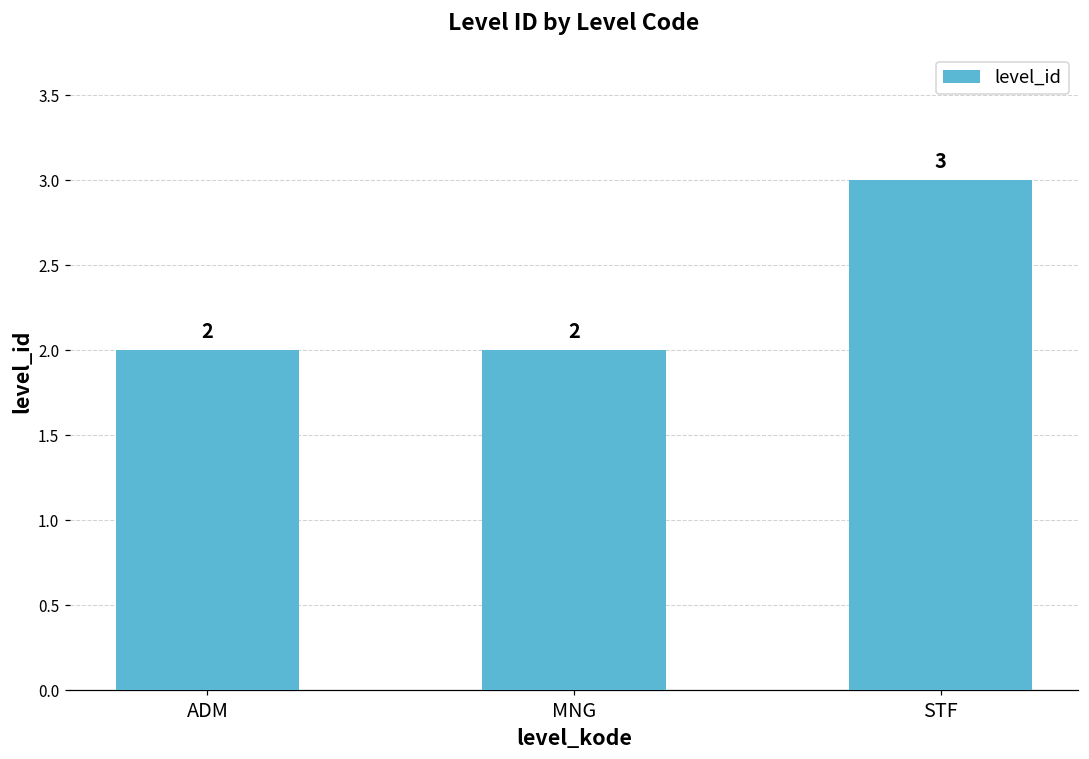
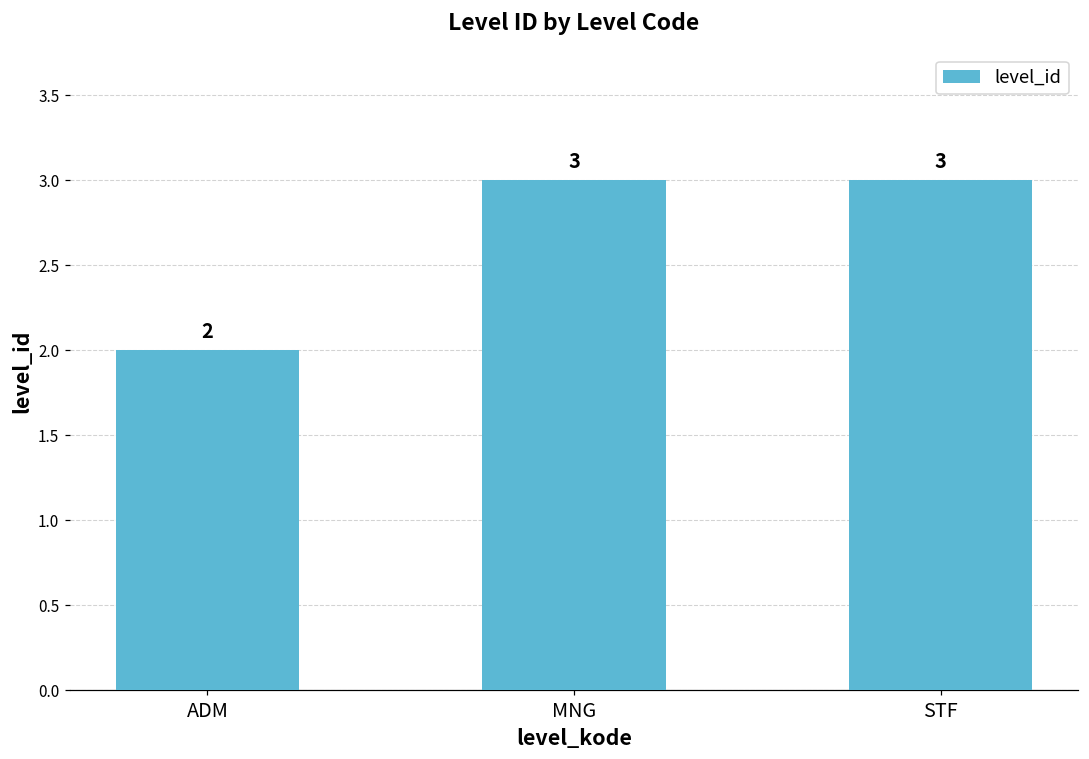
  {
    "ADM": 2,
-   "MNG": 2,
+   "MNG": 3,
    "STF": 3
  }
